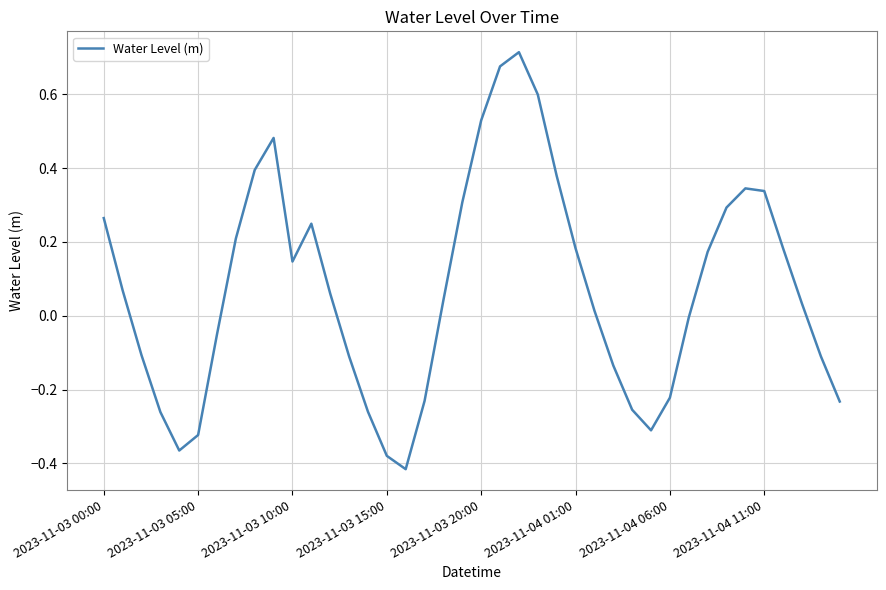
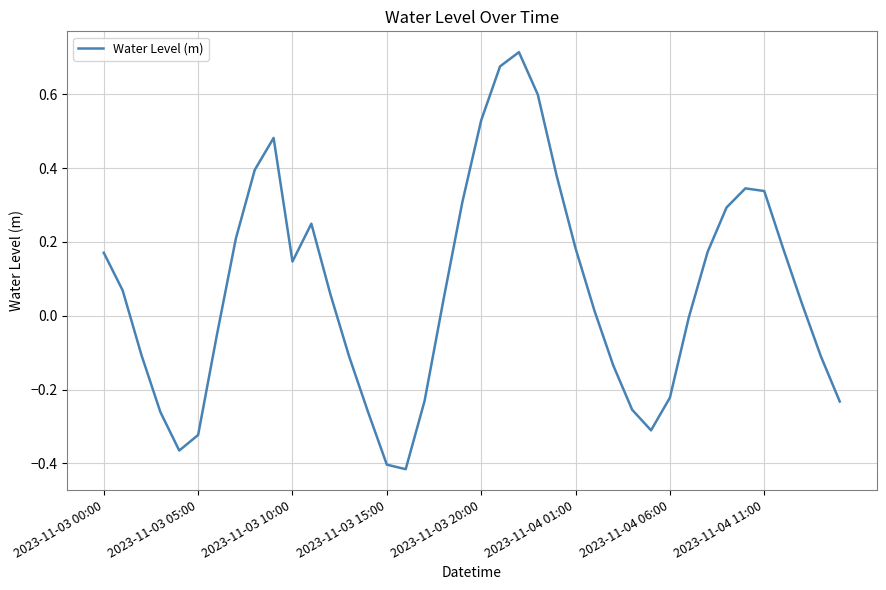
  {
-   "2023-11-03 00:00": 0.26,
+   "2023-11-03 00:00": 0.17,
    "2023-11-03 05:00": -0.32,
    "2023-11-03 10:00": 0.15,
-   "2023-11-03 15:00": -0.38,
+   "2023-11-03 15:00": -0.40,
    "2023-11-03 20:00": 0.53,
    "2023-11-04 01:00": 0.18,
    "2023-11-04 06:00": -0.22,
    "2023-11-04 11:00": 0.34
  }
